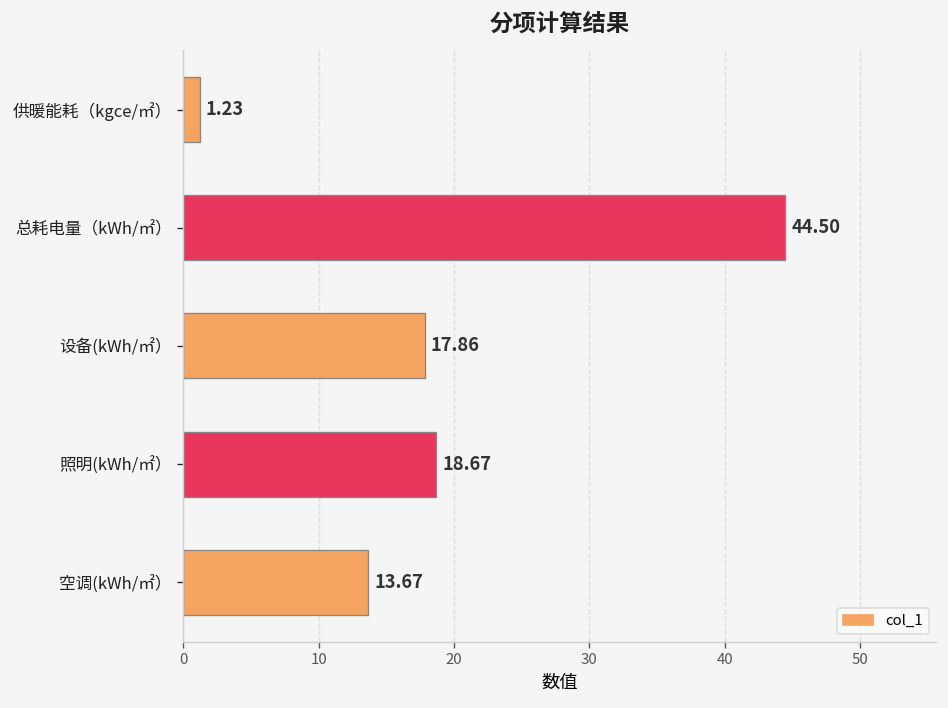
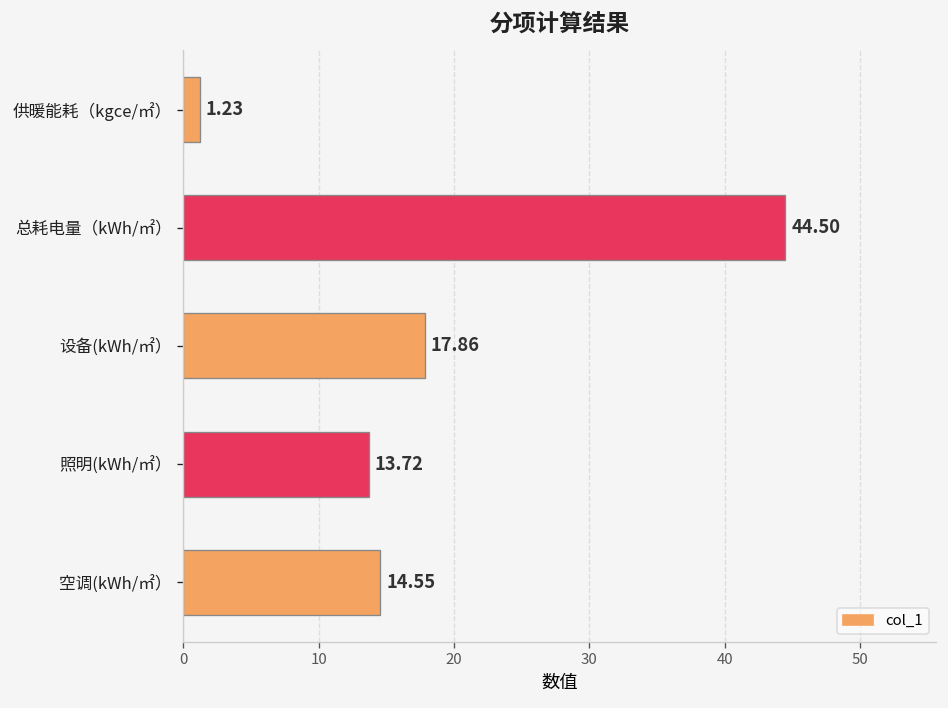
  {
    "供暖能耗（kgce/㎡）": 1.23,
    "总耗电量（kWh/㎡）": 44.50,
    "设备(kWh/㎡）": 17.86,
-   "照明(kWh/㎡）": 18.67,
-   "空调(kWh/㎡）": 13.67
+   "照明(kWh/㎡）": 13.72,
+   "空调(kWh/㎡）": 14.55
  }
